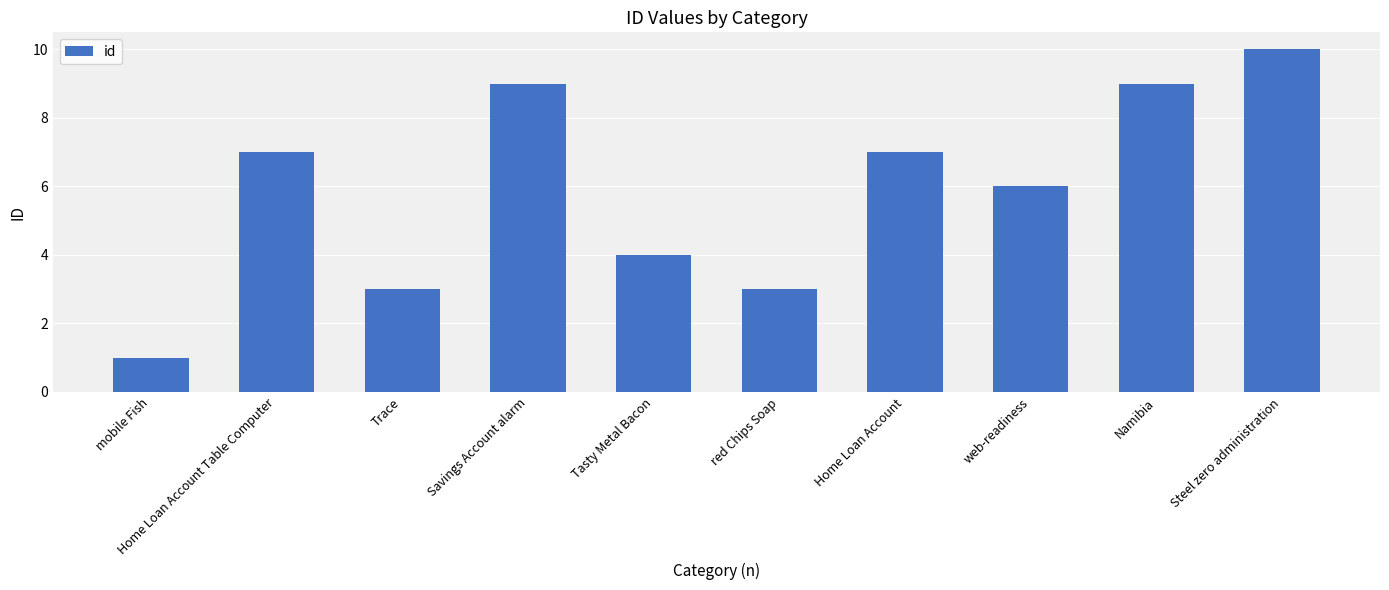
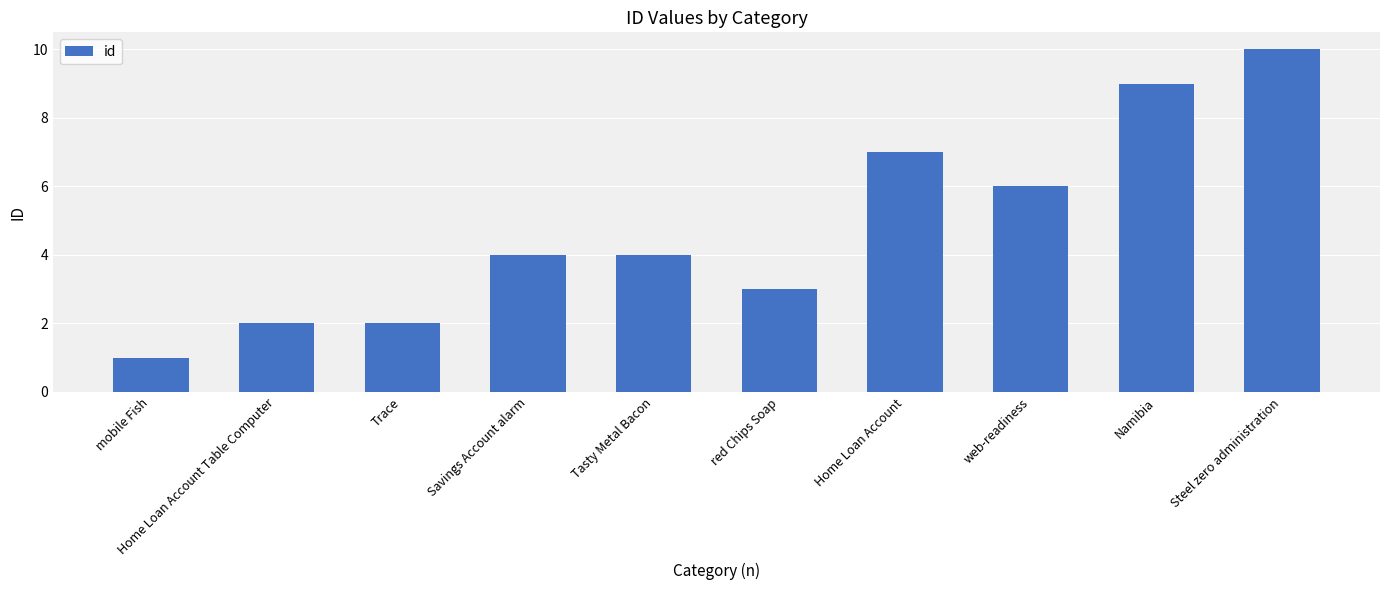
  {
    "mobile Fish": 1,
-   "Home Loan Account Table Computer": 7,
-   "Trace": 3,
-   "Savings Account alarm": 9,
+   "Home Loan Account Table Computer": 2,
+   "Trace": 2,
+   "Savings Account alarm": 4,
    "Tasty Metal Bacon": 4,
    "red Chips Soap": 3,
    "Home Loan Account": 7,
    "web-readiness": 6,
    "Namibia": 9,
    "Steel zero administration": 10
  }
